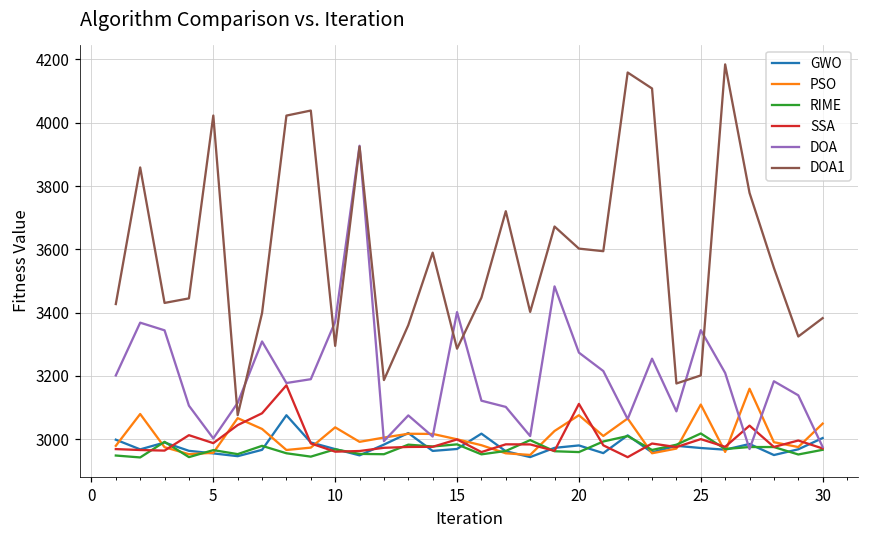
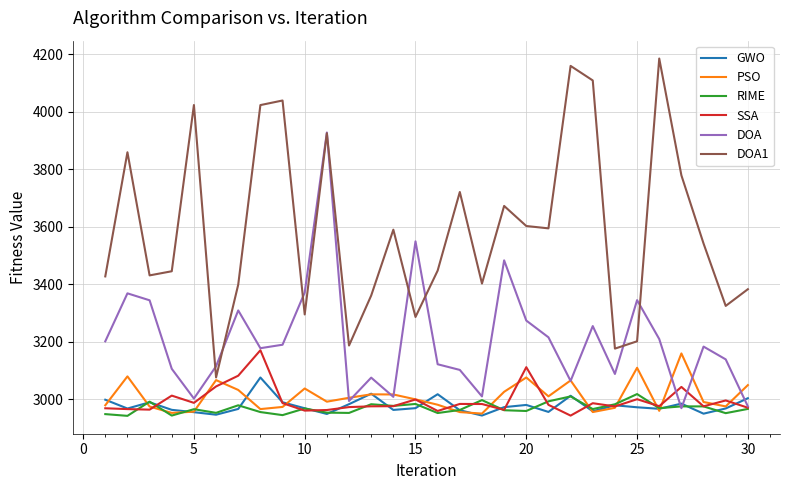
  {
    "GWO": {
      "15": 2970,
      "20": 2980,
      "25": 2970,
      "30": 3000
    },
    "PSO": {
      "10": 3040,
      "20": 3080,
      "25": 3110,
      "30": 3050
    },
    "RIME": {
      "15": 2980,
      "20": 2960,
      "25": 3020
    },
    "SSA": {
      "5": 2990,
      "20": 3110,
      "25": 3000
    },
    "DOA": {
      "5": 3000,
      "10": 3370,
-     "15": 3400,
+     "15": 3550,
      "20": 3270,
      "25": 3340
    },
    "DOA1": {
      "5": 4020,
      "10": 3290,
      "15": 3290,
      "20": 3600,
      "25": 3200,
      "30": 3380
    }
  }
